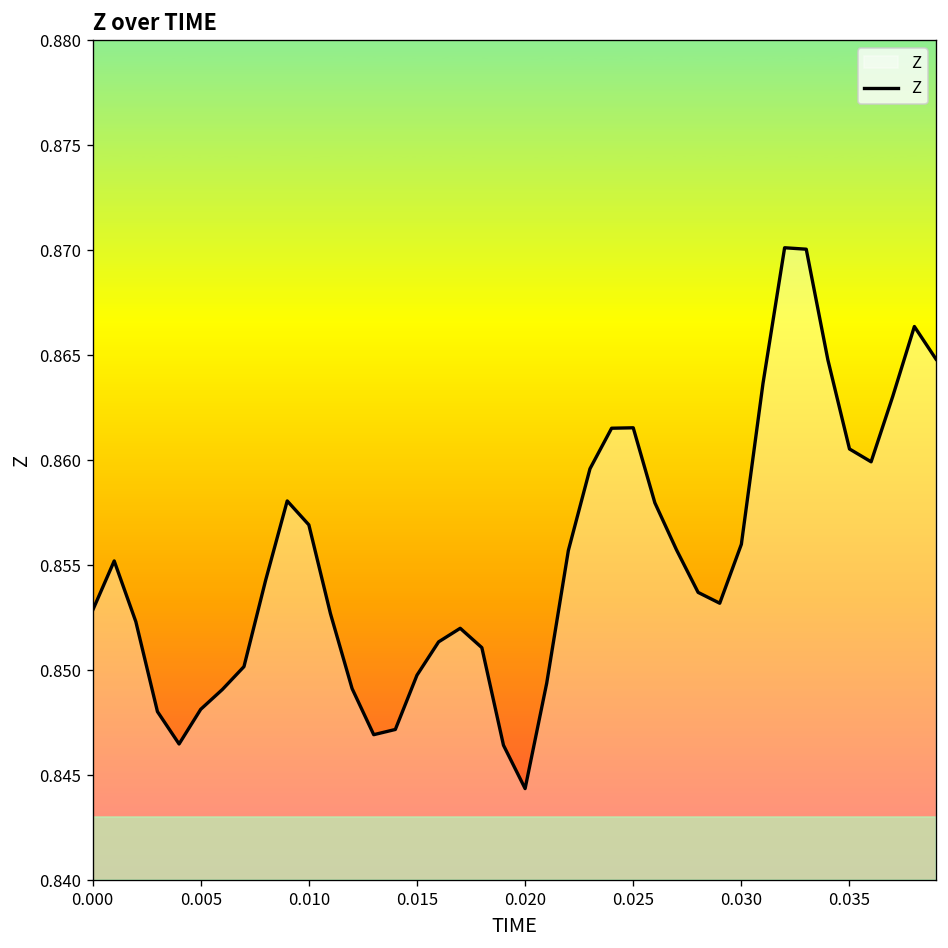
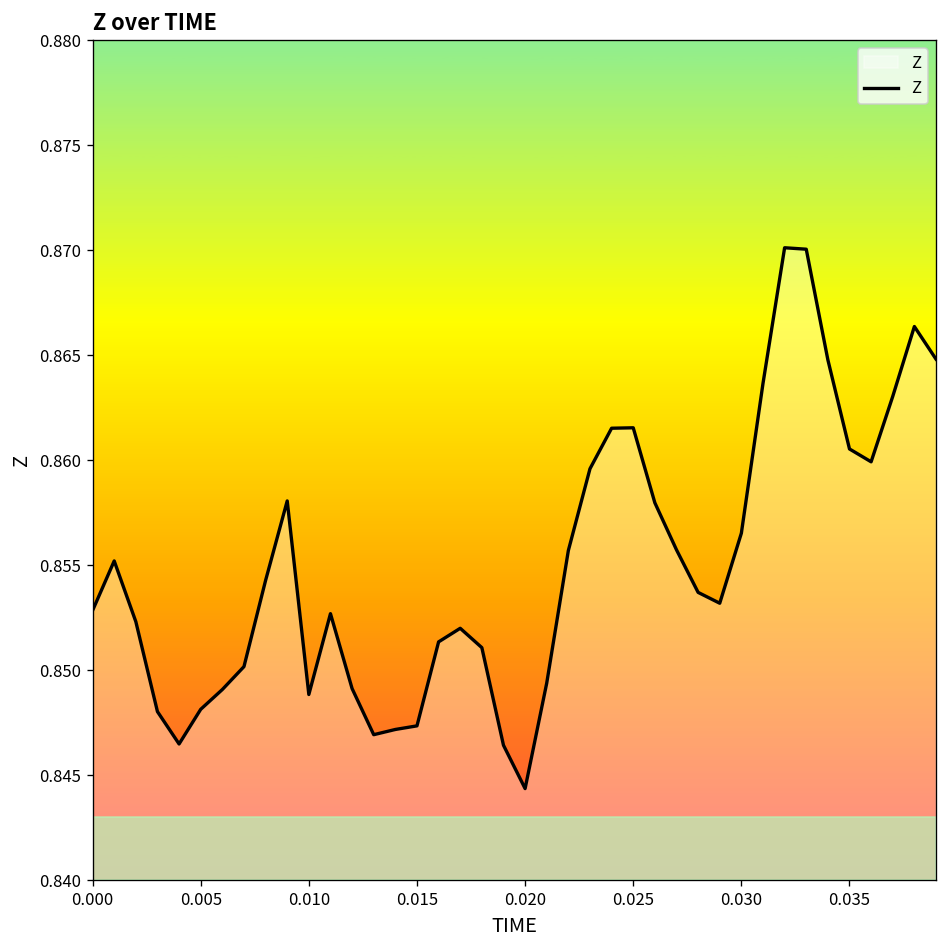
  {
    "0.000": 0.8528,
    "0.005": 0.8481,
-   "0.010": 0.8569,
-   "0.015": 0.8498,
+   "0.010": 0.8489,
+   "0.015": 0.8474,
    "0.020": 0.8444,
    "0.025": 0.8615,
-   "0.030": 0.8560,
+   "0.030": 0.8565,
    "0.035": 0.8605
  }
